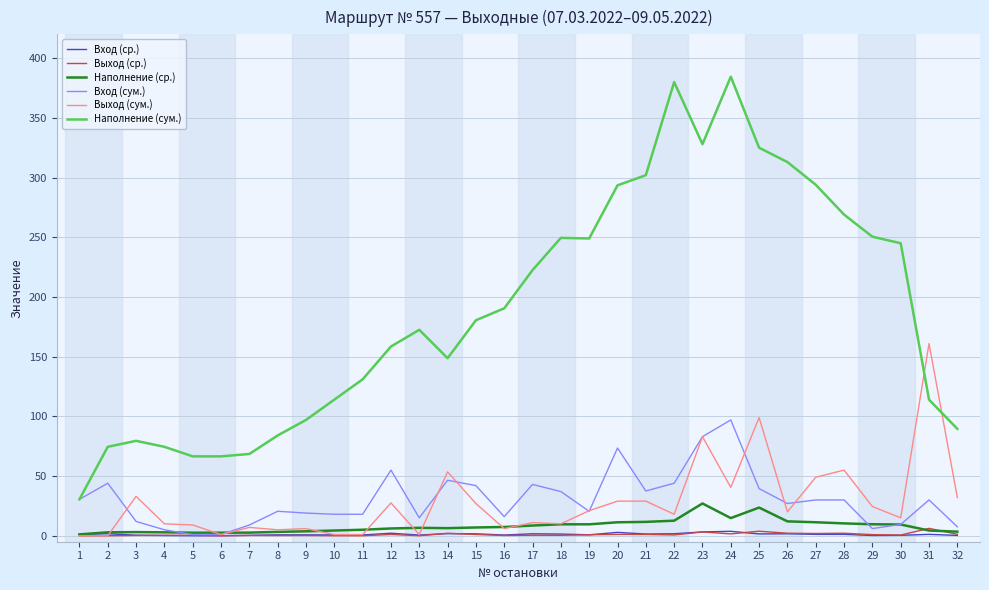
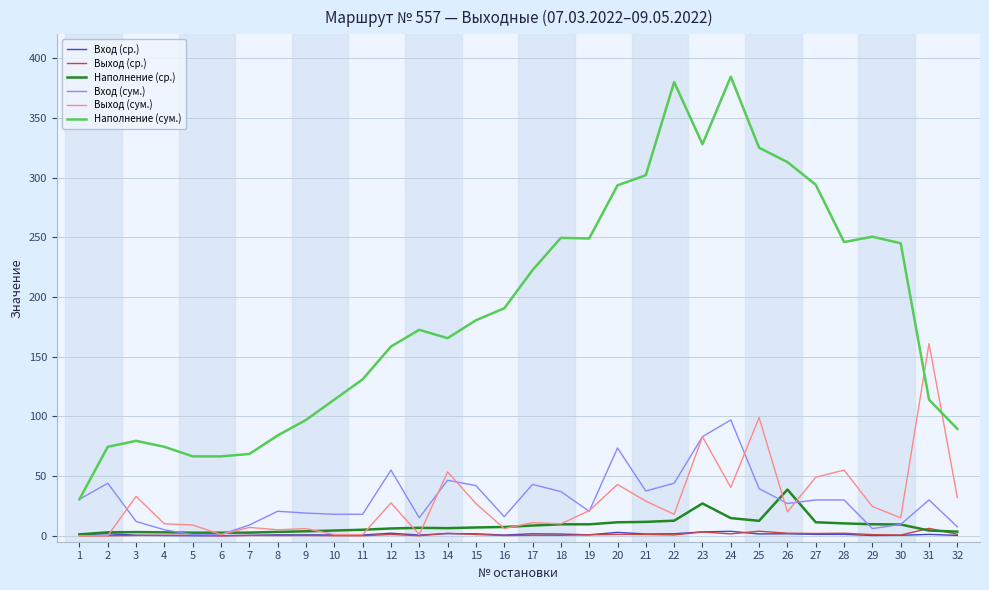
  {
    "Вход (ср.)": {
      "24": 4,
      "25": 2,
      "31": 1
    },
    "Выход (ср.)": {
      "24": 2,
      "25": 4
    },
    "Наполнение (ср.)": {
      "3": 3,
      "7": 3,
      "9": 4,
      "10": 4,
      "11": 5,
      "12": 6,
      "13": 7,
      "14": 6,
      "15": 7,
      "17": 9,
      "19": 10,
      "20": 11,
      "21": 12,
      "22": 13,
      "23": 27,
      "24": 15,
-     "25": 24,
-     "26": 12,
+     "25": 13,
+     "26": 39,
      "27": 11,
      "28": 10,
      "29": 10,
      "32": 3
    },
    "Вход (сум.)": {
      "2": 44,
      "3": 12,
      "8": 21,
      "9": 19,
      "10": 18,
      "11": 18,
      "12": 55,
      "13": 15,
      "14": 47,
      "15": 42,
      "16": 16,
      "17": 43,
      "18": 37,
      "20": 74,
      "21": 38,
      "22": 44,
      "24": 97,
      "25": 40,
      "26": 27,
      "27": 30,
      "28": 30,
      "29": 6,
      "31": 30,
      "32": 8
    },
    "Выход (сум.)": {
      "3": 33,
      "4": 10,
      "5": 9,
      "9": 6,
      "12": 28,
      "14": 54,
      "15": 27,
      "17": 11,
-     "20": 29,
+     "20": 43,
      "21": 29,
      "22": 18,
      "24": 41,
      "25": 99,
      "26": 20,
      "27": 49,
      "28": 55,
      "29": 25,
      "30": 15,
      "31": 161,
      "32": 32
    },
    "Наполнение (сум.)": {
      "2": 75,
      "3": 80,
      "4": 75,
      "5": 67,
      "6": 67,
      "7": 69,
      "8": 84,
      "9": 97,
      "10": 114,
      "11": 131,
      "12": 159,
      "13": 173,
-     "14": 149,
+     "14": 166,
      "15": 181,
      "16": 191,
      "17": 223,
      "18": 250,
      "19": 249,
      "20": 294,
      "21": 302,
      "22": 380,
      "23": 328,
      "24": 385,
      "25": 325,
      "26": 313,
      "27": 294,
-     "28": 269,
+     "28": 246,
      "29": 251,
      "30": 245,
      "31": 114,
      "32": 90
    }
  }
